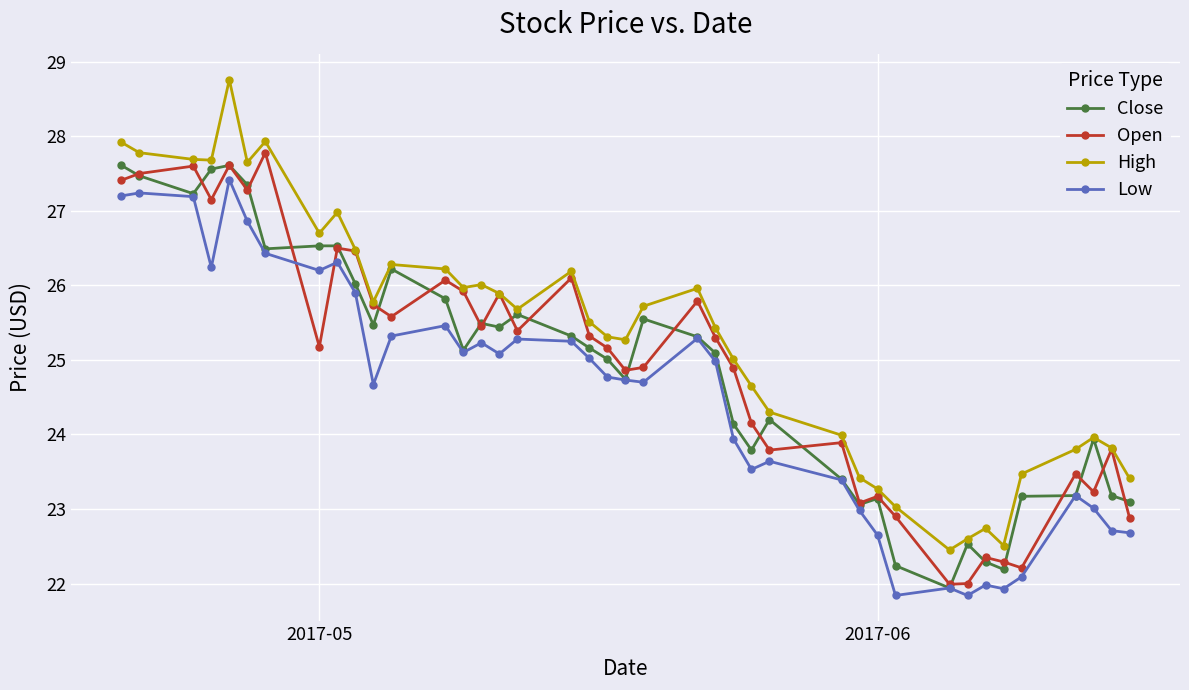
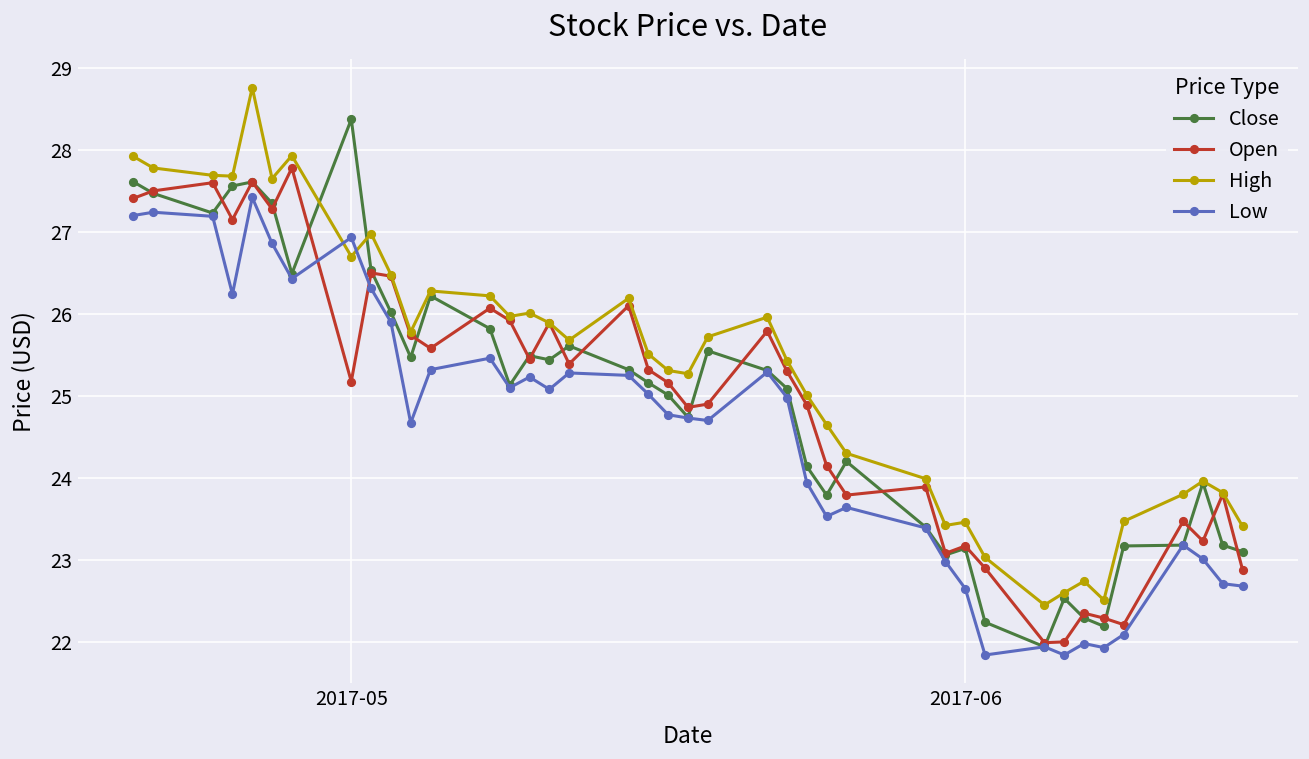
  {
    "Close": {
-     "2017-05": 26.5
+     "2017-05": 28.4
    },
    "Open": {
      "2017-05": 25.2
    },
    "High": {
      "2017-05": 26.7,
-     "2017-06": 23.3
+     "2017-06": 23.5
    },
    "Low": {
-     "2017-05": 26.2,
+     "2017-05": 26.9,
      "2017-06": 22.7
    }
  }
